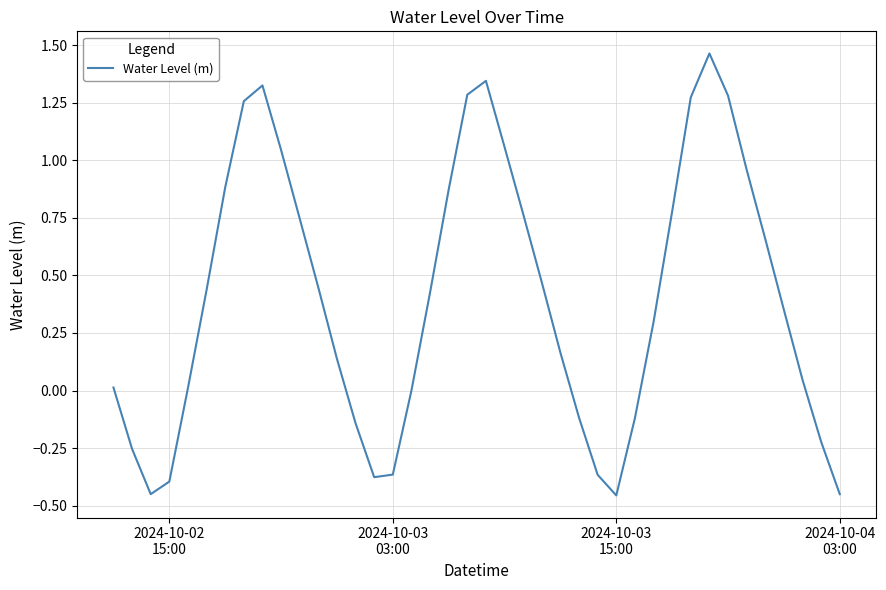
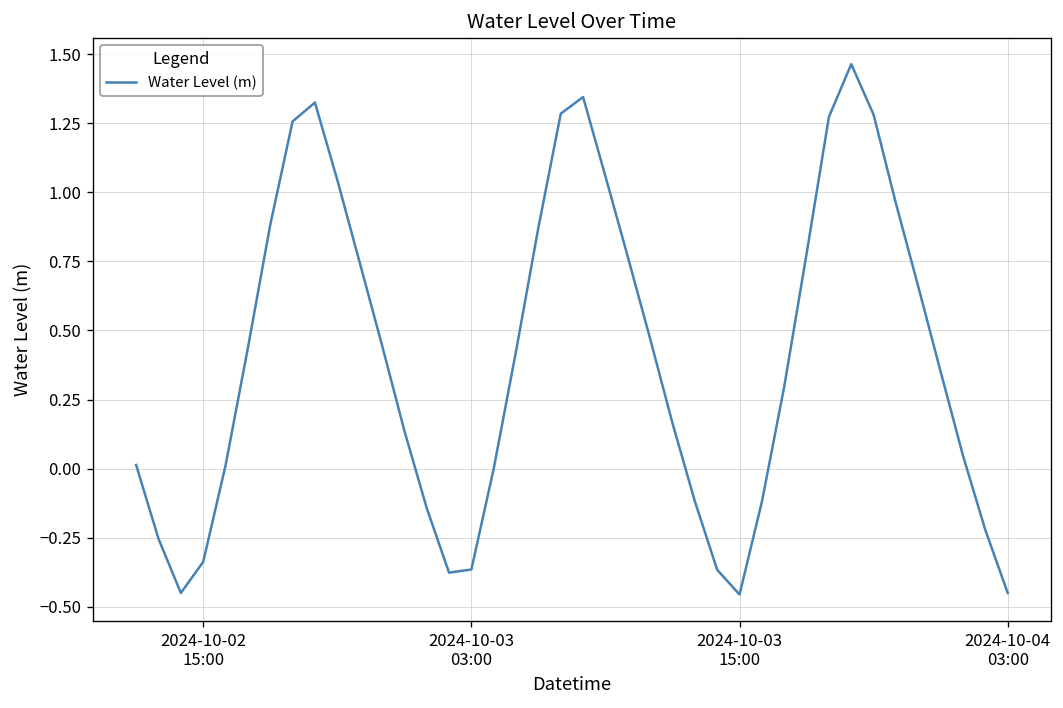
  {
-   "2024-10-02 15:00": -0.40,
+   "2024-10-02 15:00": -0.34,
    "2024-10-03 03:00": -0.37,
    "2024-10-03 15:00": -0.46,
    "2024-10-04 03:00": -0.45
  }
